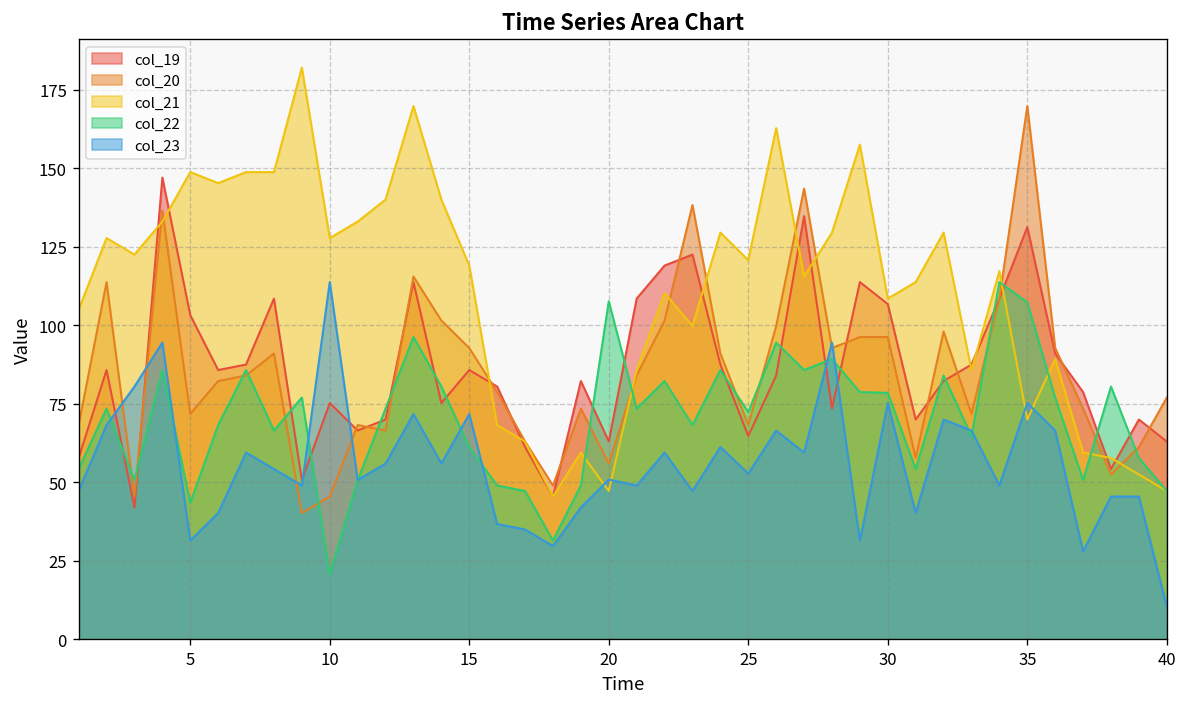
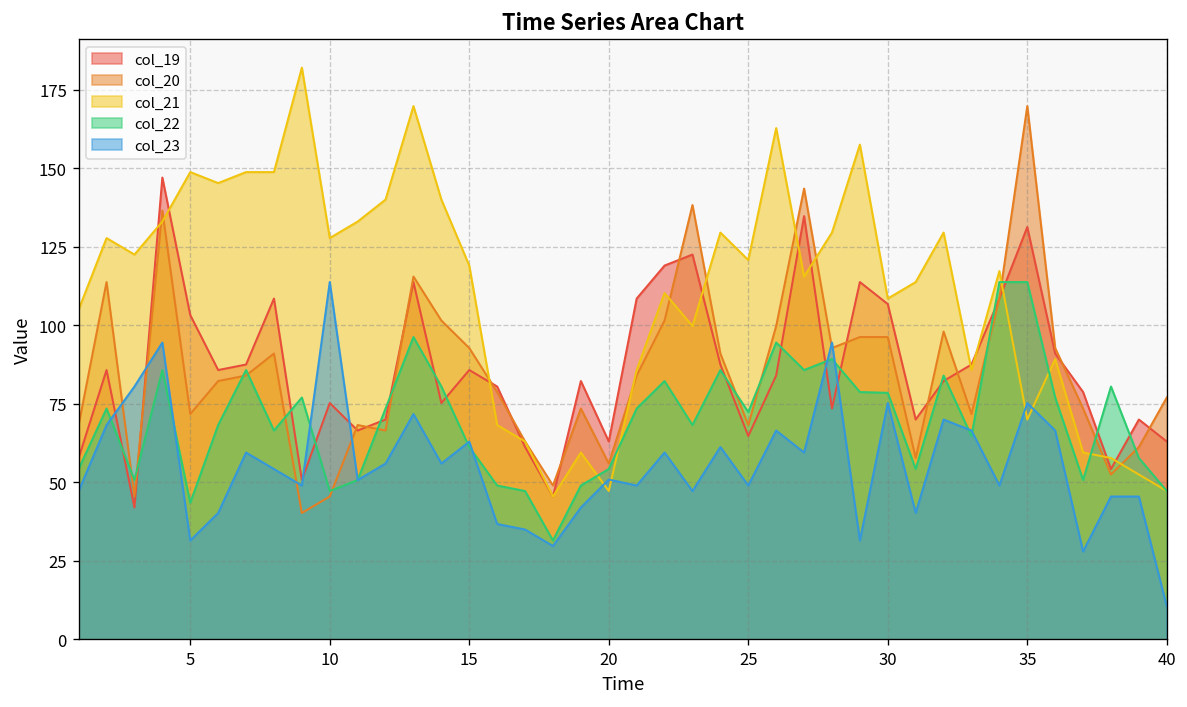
  {
    "col_22": {
      "5": 44,
-     "10": 21,
+     "10": 47,
      "15": 61,
-     "20": 108,
+     "20": 54,
      "25": 72,
      "30": 79,
-     "35": 107
+     "35": 114
    },
    "col_23": {
      "5": 32,
      "10": 114,
-     "15": 72,
+     "15": 63,
      "20": 51,
-     "25": 53,
+     "25": 49,
      "30": 75,
      "35": 75,
      "40": 11
    }
  }
